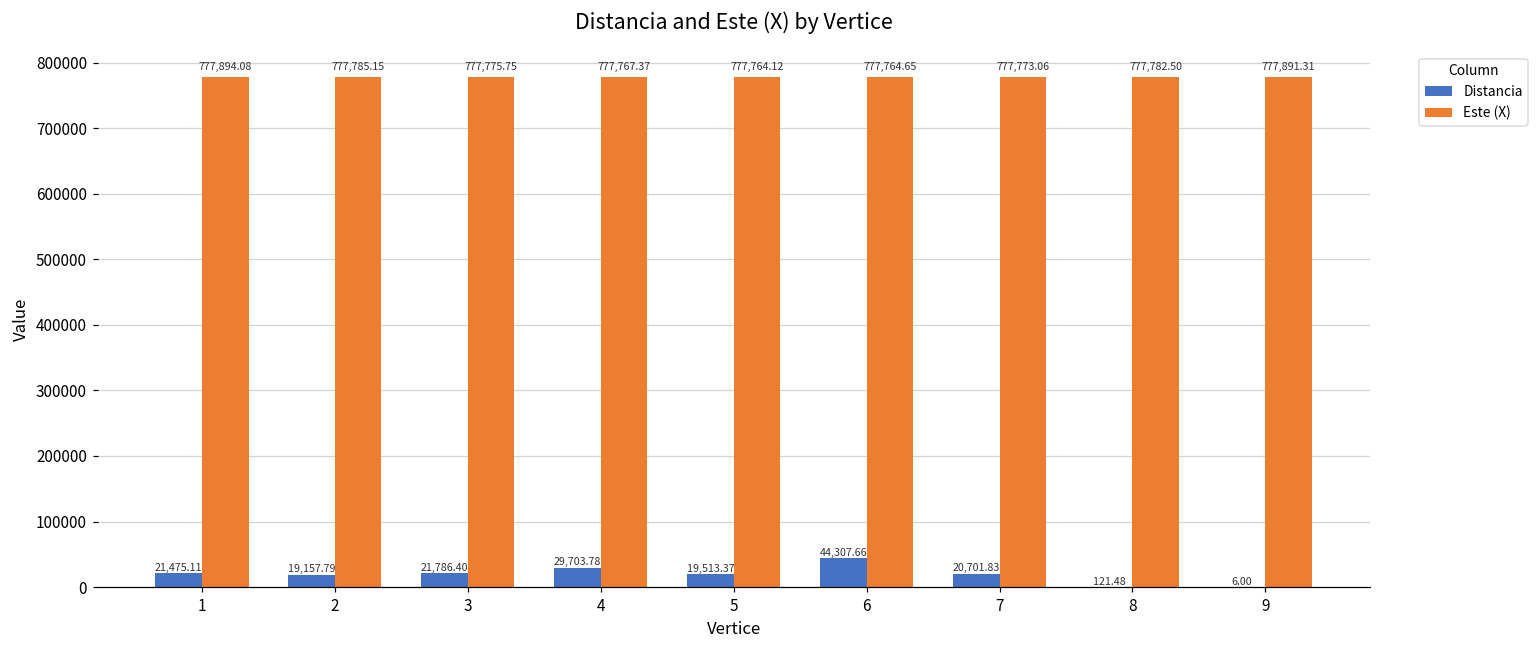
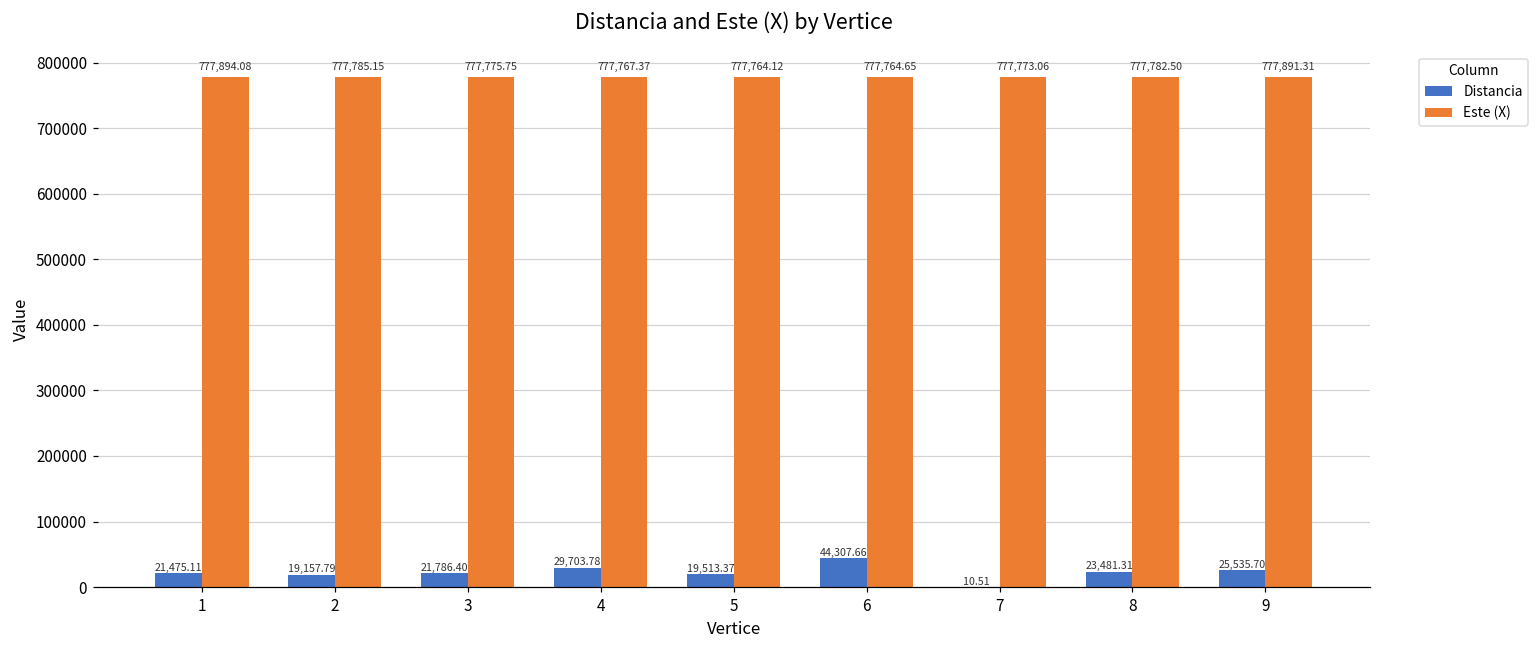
  {
    "Distancia": {
      "1": "21,475.11",
      "2": "19,157.79",
      "3": "21,786.40",
      "4": "29,703.78",
      "5": "19,513.37",
      "6": "44,307.66",
-     "7": "20,701.83",
-     "8": "121.48",
-     "9": "6.00"
+     "7": "10.51",
+     "8": "23,481.31",
+     "9": "25,535.70"
    },
    "Este (X)": {
      "1": "777,894.08",
      "2": "777,785.15",
      "3": "777,775.75",
      "4": "777,767.37",
      "5": "777,764.12",
      "6": "777,764.65",
      "7": "777,773.06",
      "8": "777,782.50",
      "9": "777,891.31"
    }
  }
